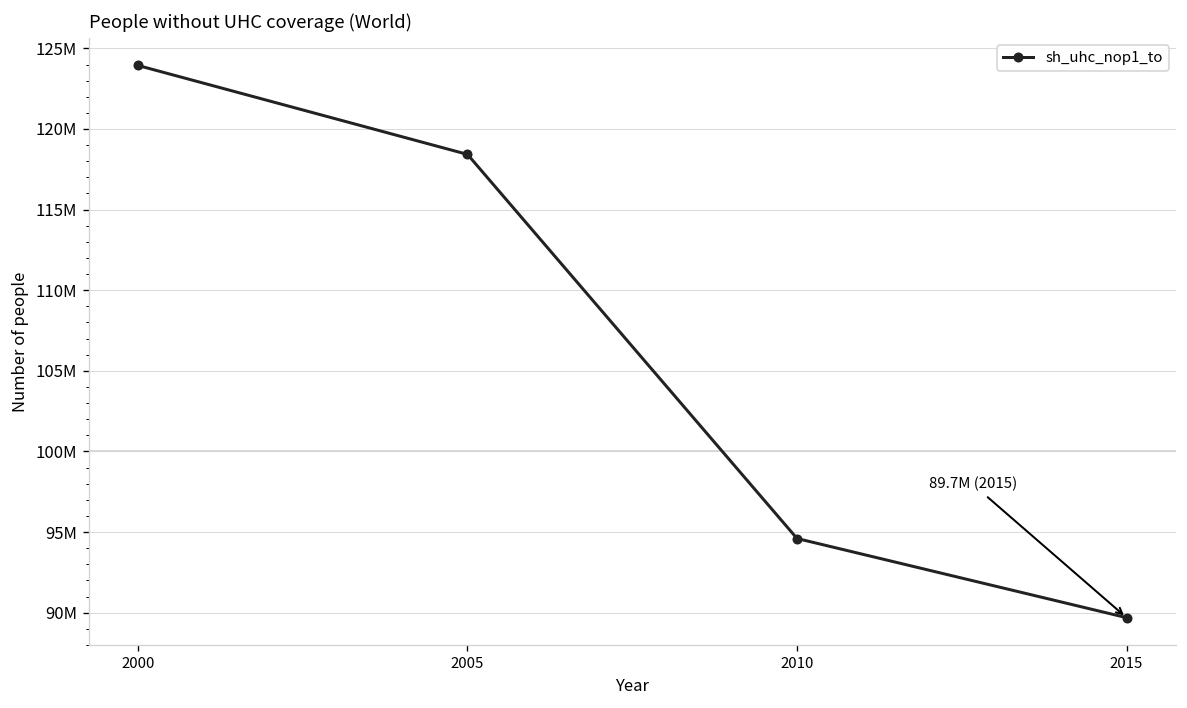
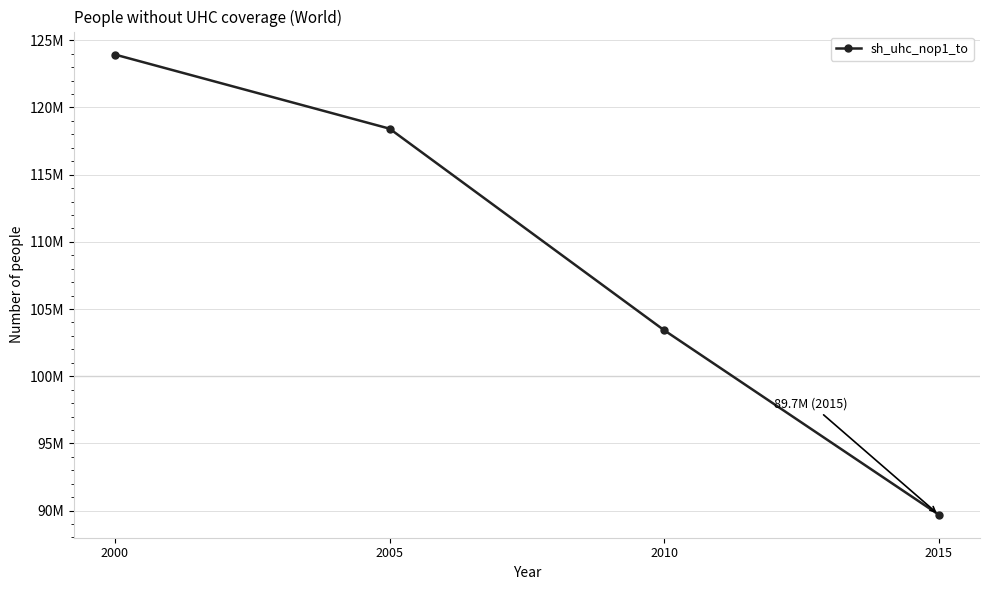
  {
    "2000": 123900000,
    "2005": 118400000,
-   "2010": 94600000
+   "2010": 103400000
  }
